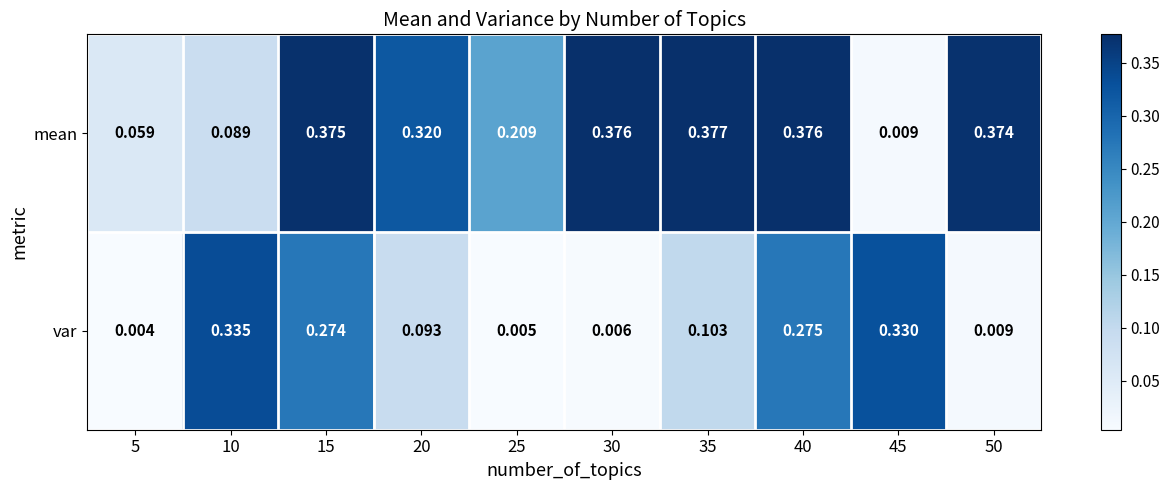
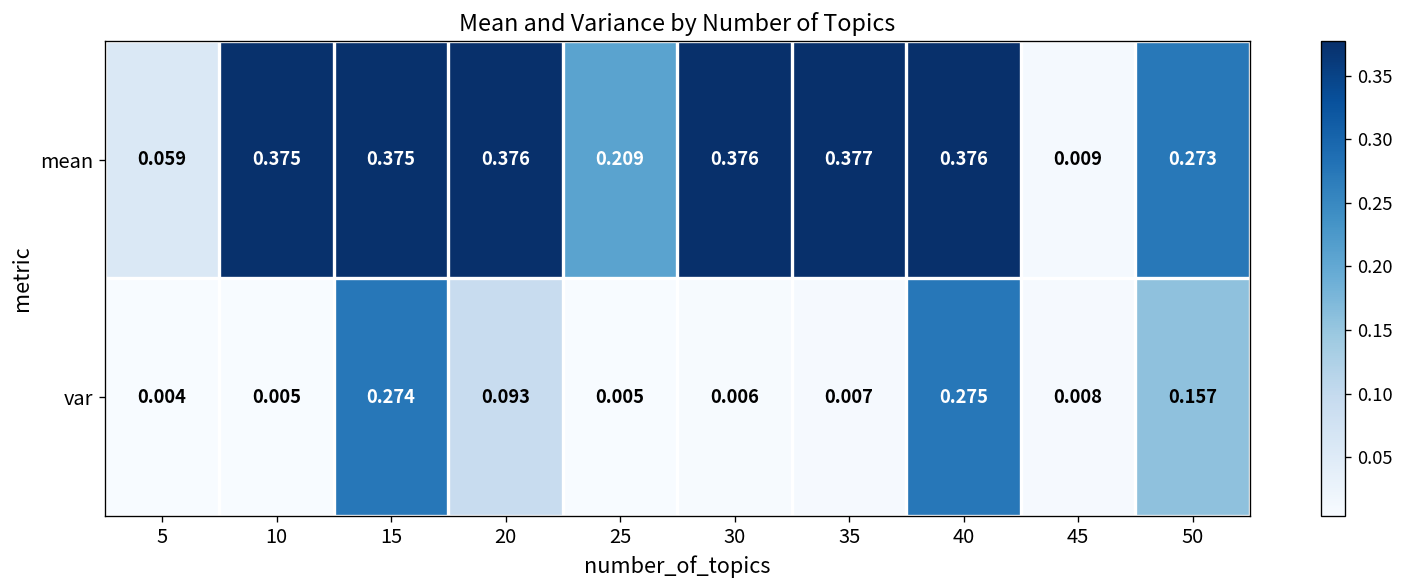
  {
    "mean": {
      "5": 0.059,
-     "10": 0.089,
+     "10": 0.375,
      "15": 0.375,
-     "20": 0.320,
+     "20": 0.376,
      "25": 0.209,
      "30": 0.376,
      "35": 0.377,
      "40": 0.376,
      "45": 0.009,
-     "50": 0.374
+     "50": 0.273
    },
    "var": {
      "5": 0.004,
-     "10": 0.335,
+     "10": 0.005,
      "15": 0.274,
      "20": 0.093,
      "25": 0.005,
      "30": 0.006,
-     "35": 0.103,
+     "35": 0.007,
      "40": 0.275,
-     "45": 0.330,
-     "50": 0.009
+     "45": 0.008,
+     "50": 0.157
    }
  }
